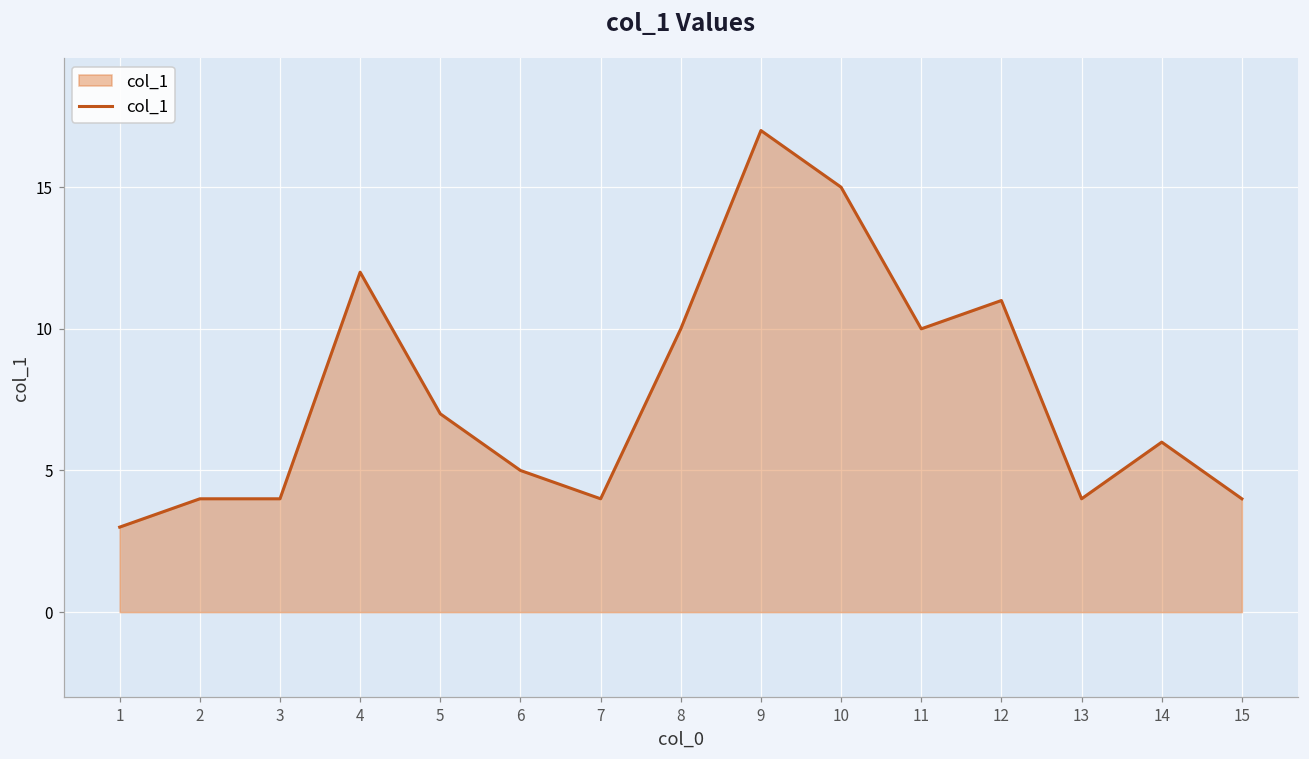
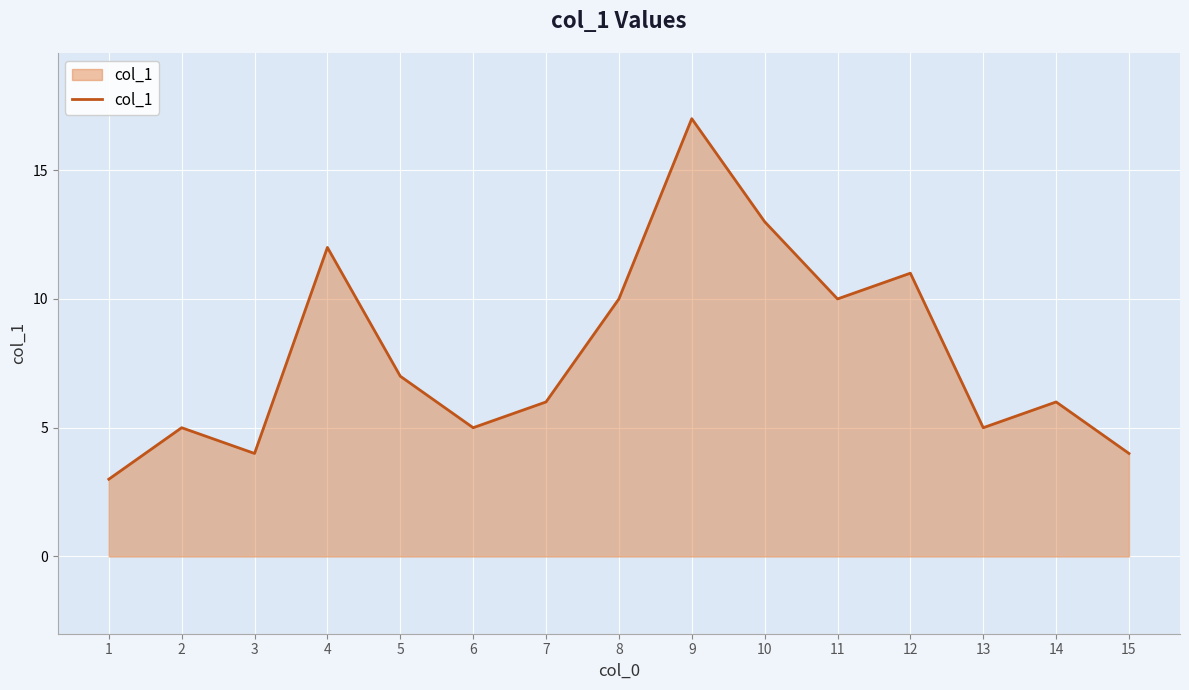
  {
    "1": 3,
-   "2": 4,
+   "2": 5,
    "3": 4,
    "4": 12,
    "5": 7,
    "6": 5,
-   "7": 4,
+   "7": 6,
    "8": 10,
    "9": 17,
-   "10": 15,
+   "10": 13,
    "11": 10,
    "12": 11,
-   "13": 4,
+   "13": 5,
    "14": 6,
    "15": 4
  }
